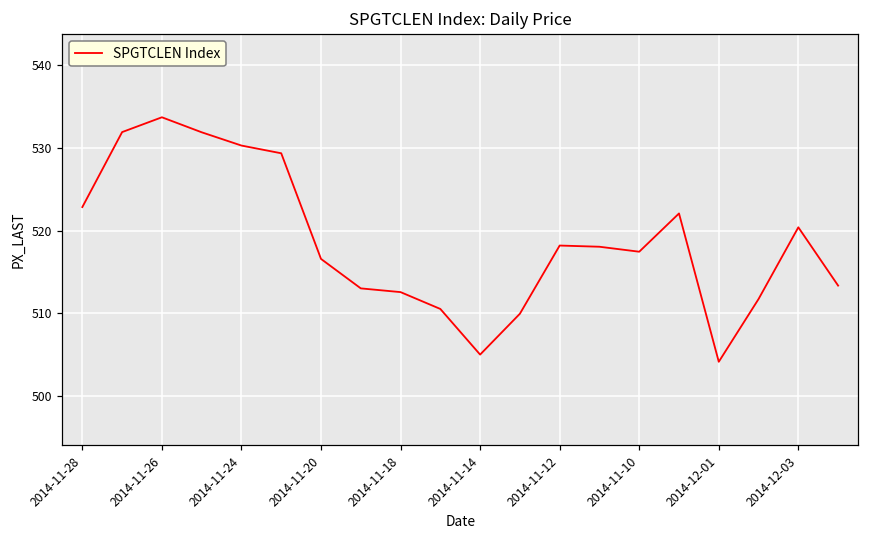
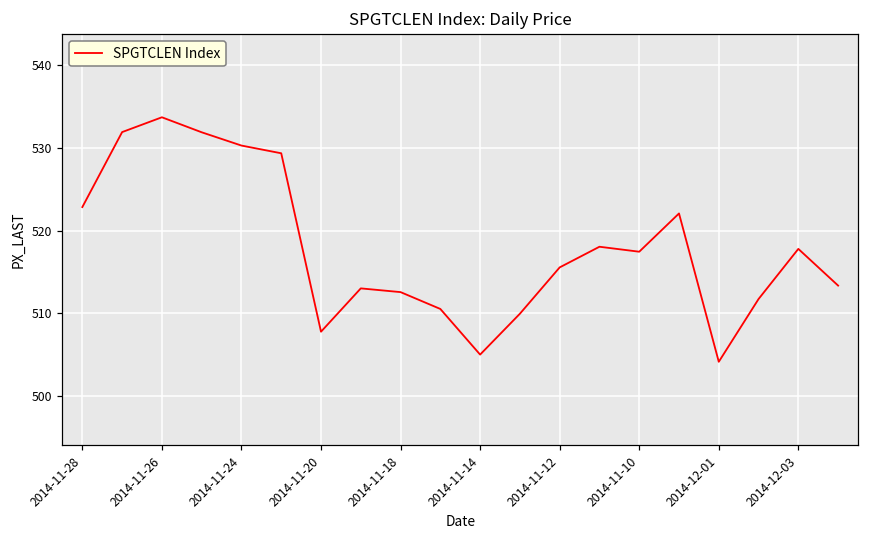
  {
    "2014-11-28": 523,
    "2014-11-26": 534,
    "2014-11-24": 530,
-   "2014-11-20": 517,
+   "2014-11-20": 508,
    "2014-11-18": 513,
    "2014-11-14": 505,
-   "2014-11-12": 518,
+   "2014-11-12": 516,
    "2014-11-10": 517,
    "2014-12-01": 504,
-   "2014-12-03": 520
+   "2014-12-03": 518
  }
